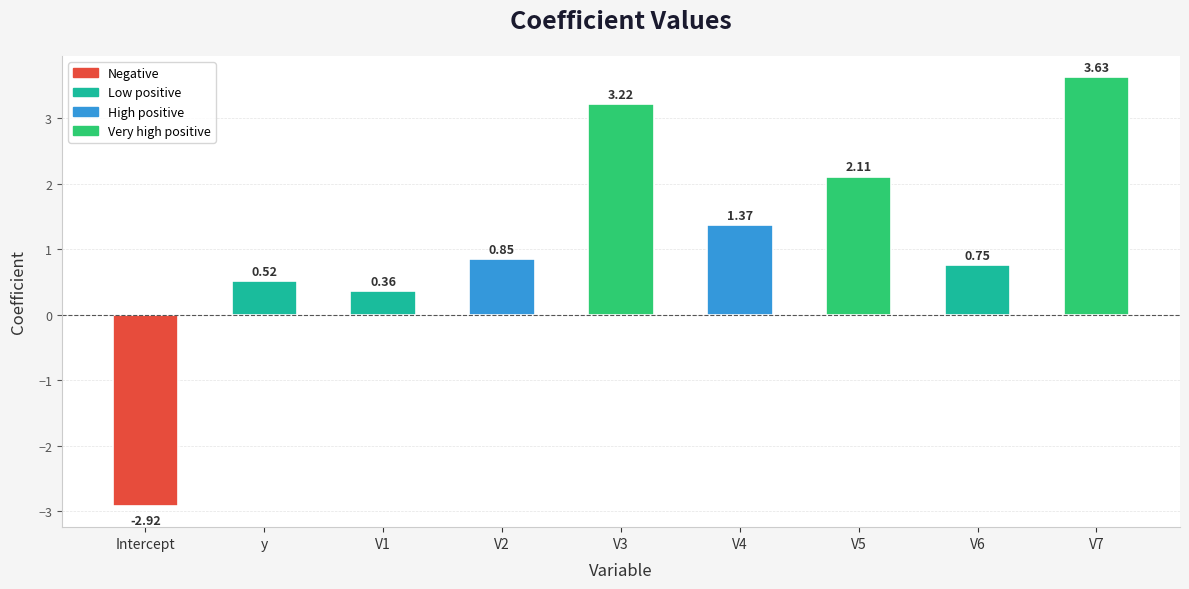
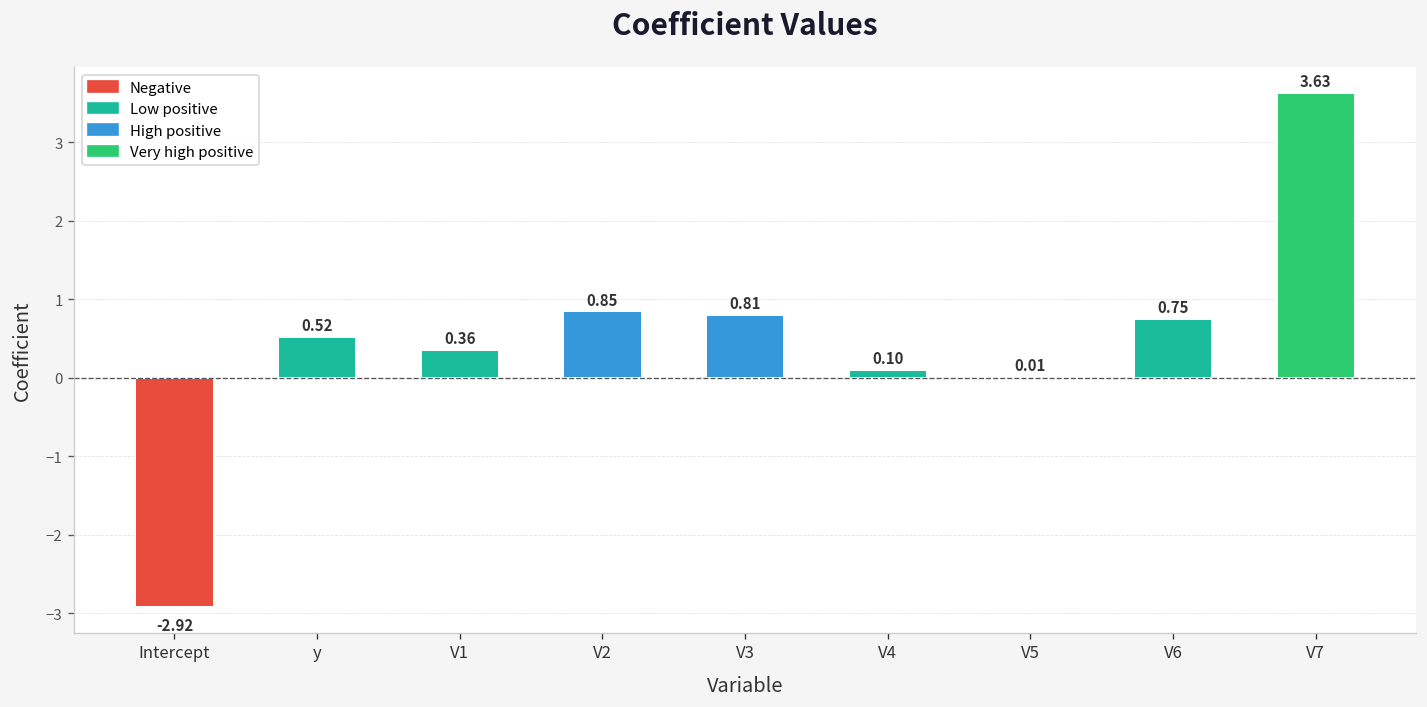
  {
    "Intercept": -2.92,
    "y": 0.52,
    "V1": 0.36,
    "V2": 0.85,
-   "V3": 3.22,
-   "V4": 1.37,
-   "V5": 2.11,
+   "V3": 0.81,
+   "V4": 0.10,
+   "V5": 0.01,
    "V6": 0.75,
    "V7": 3.63
  }
